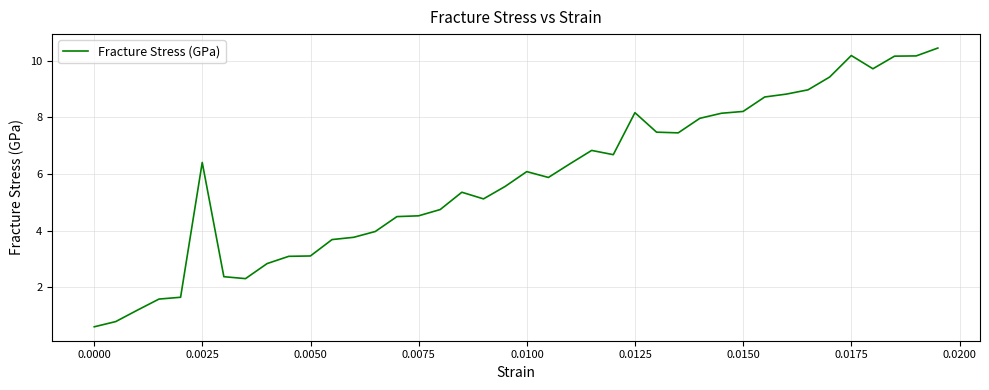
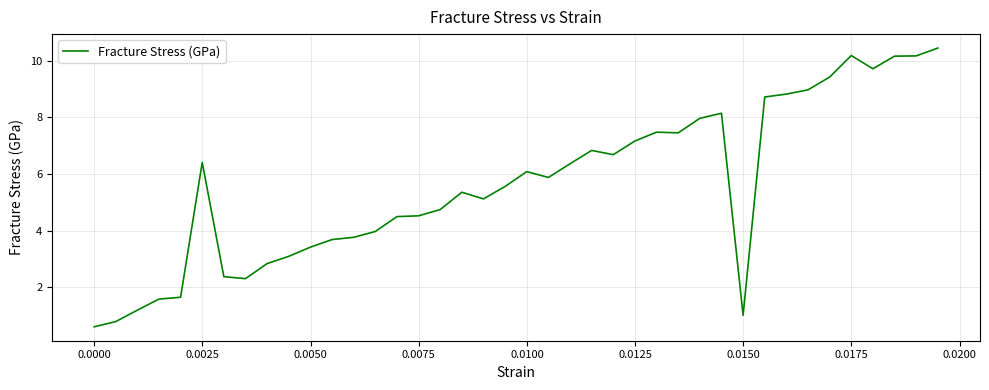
  {
    "0.0000": 0.6,
    "0.0025": 6.4,
-   "0.0050": 3.1,
+   "0.0050": 3.4,
    "0.0075": 4.5,
    "0.0100": 6.1,
-   "0.0125": 8.2,
-   "0.0150": 8.2,
+   "0.0125": 7.2,
+   "0.0150": 1.0,
    "0.0175": 10.2
  }
